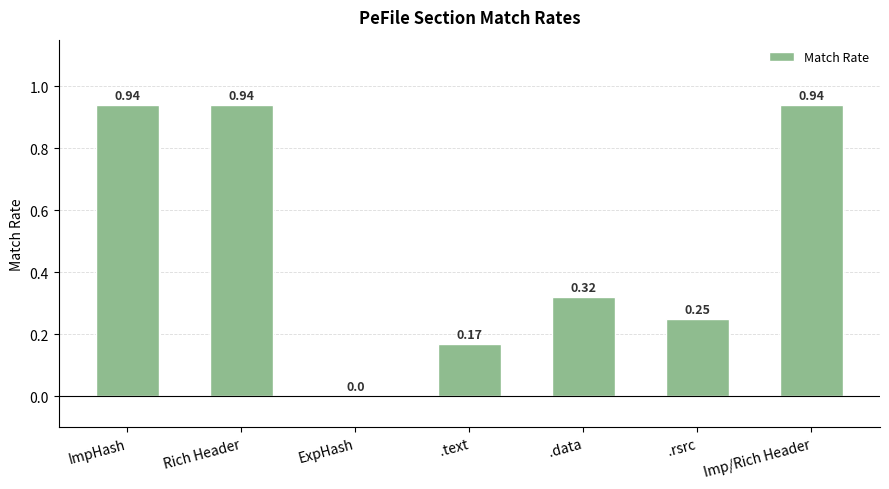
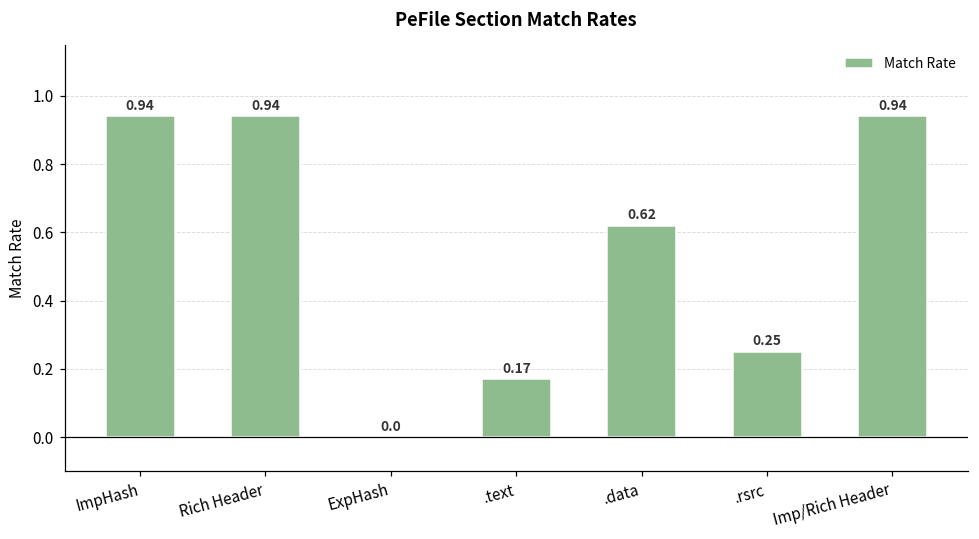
  {
    "ImpHash": 0.94,
    "Rich Header": 0.94,
    "ExpHash": 0.0,
    ".text": 0.17,
-   ".data": 0.32,
+   ".data": 0.62,
    ".rsrc": 0.25,
    "Imp/Rich Header": 0.94
  }
